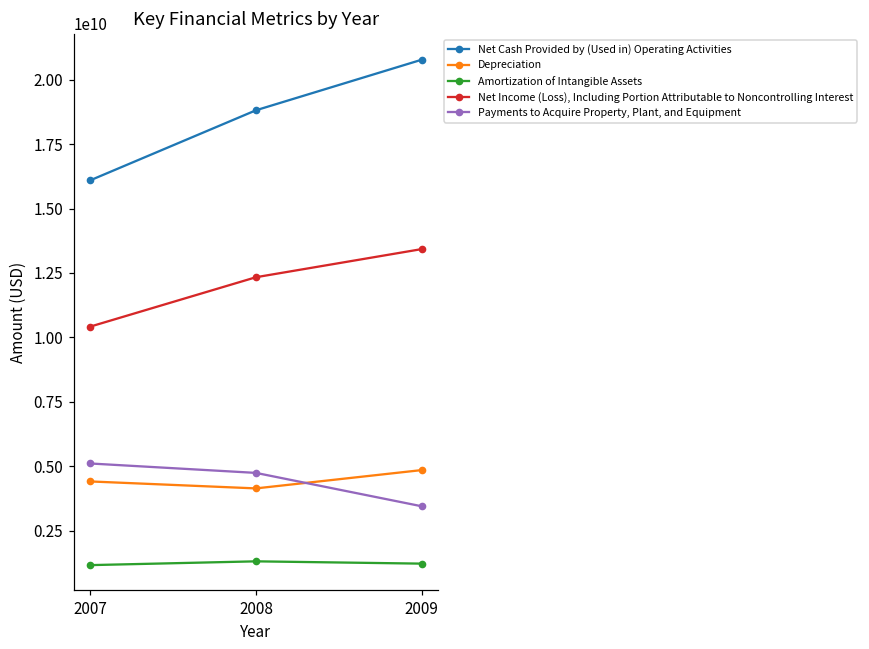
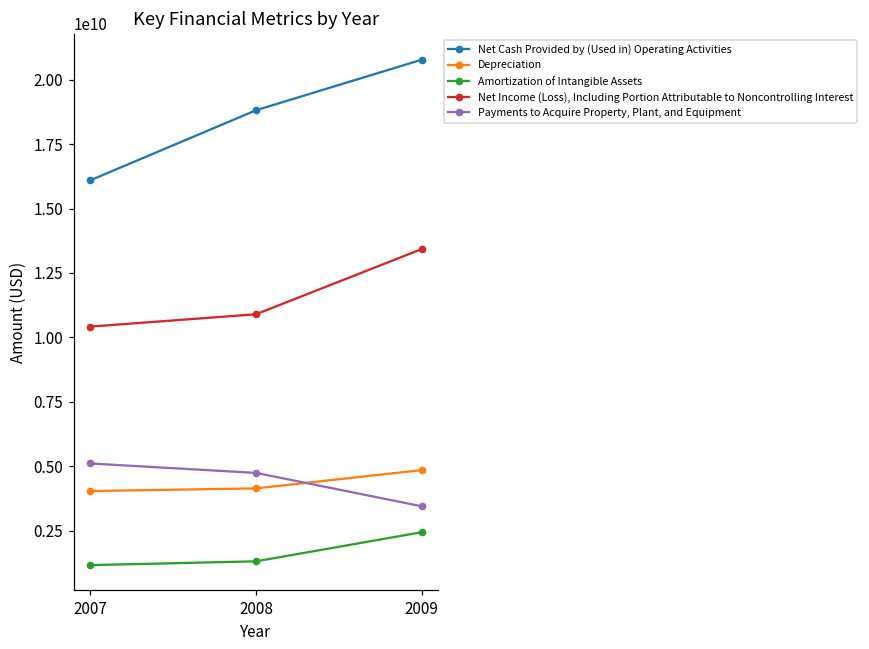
  {
    "Net Cash Provided by (Used in) Operating Activities": {
      "2007": 16100000000,
      "2008": 18800000000,
      "2009": 20800000000
    },
    "Depreciation": {
-     "2007": 4400000000,
+     "2007": 4000000000,
      "2008": 4100000000,
      "2009": 4900000000
    },
    "Amortization of Intangible Assets": {
      "2007": 1200000000,
      "2008": 1300000000,
-     "2009": 1200000000
+     "2009": 2400000000
    },
    "Net Income (Loss), Including Portion Attributable to Noncontrolling Interest": {
      "2007": 10400000000,
-     "2008": 12300000000,
+     "2008": 10900000000,
      "2009": 13400000000
    },
    "Payments to Acquire Property, Plant, and Equipment": {
      "2007": 5100000000,
      "2008": 4700000000,
      "2009": 3400000000
    }
  }
